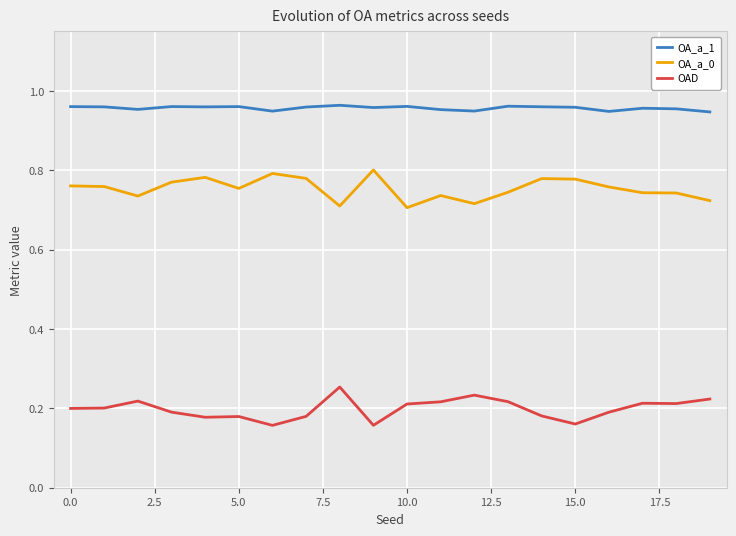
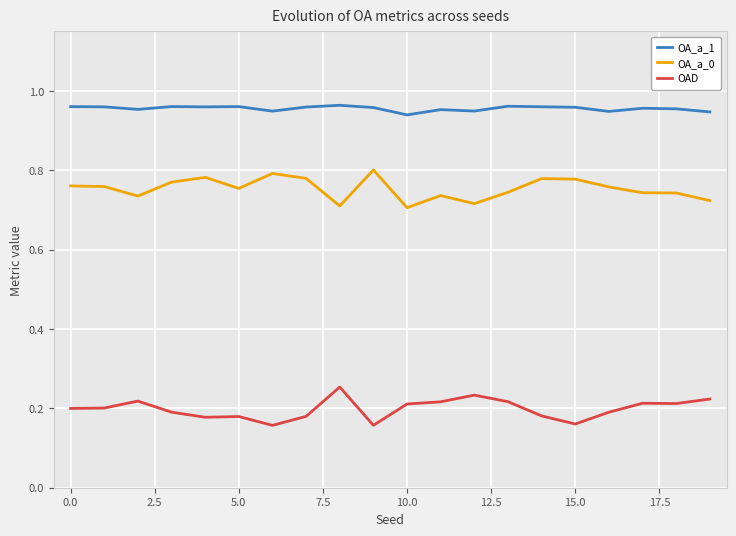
  {
    "OA_a_1": {
      "0.0": 0.96,
      "5.0": 0.96,
-     "10.0": 0.96,
+     "10.0": 0.94,
      "15.0": 0.96
    },
    "OA_a_0": {
      "0.0": 0.76,
      "5.0": 0.75,
      "10.0": 0.71,
      "15.0": 0.78
    },
    "OAD": {
      "0.0": 0.20,
      "5.0": 0.18,
      "10.0": 0.21,
      "15.0": 0.16
    }
  }
